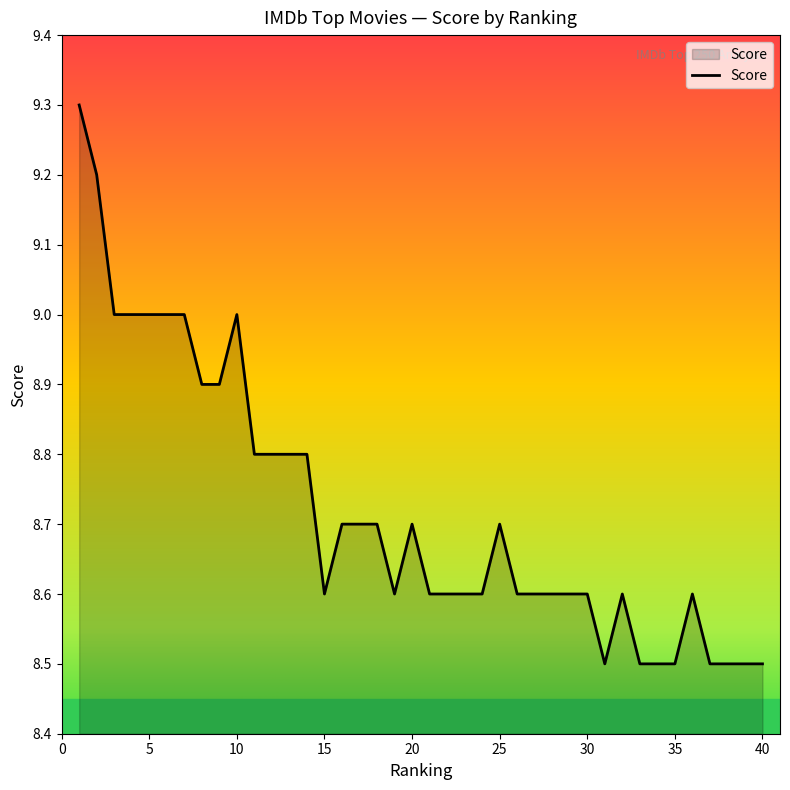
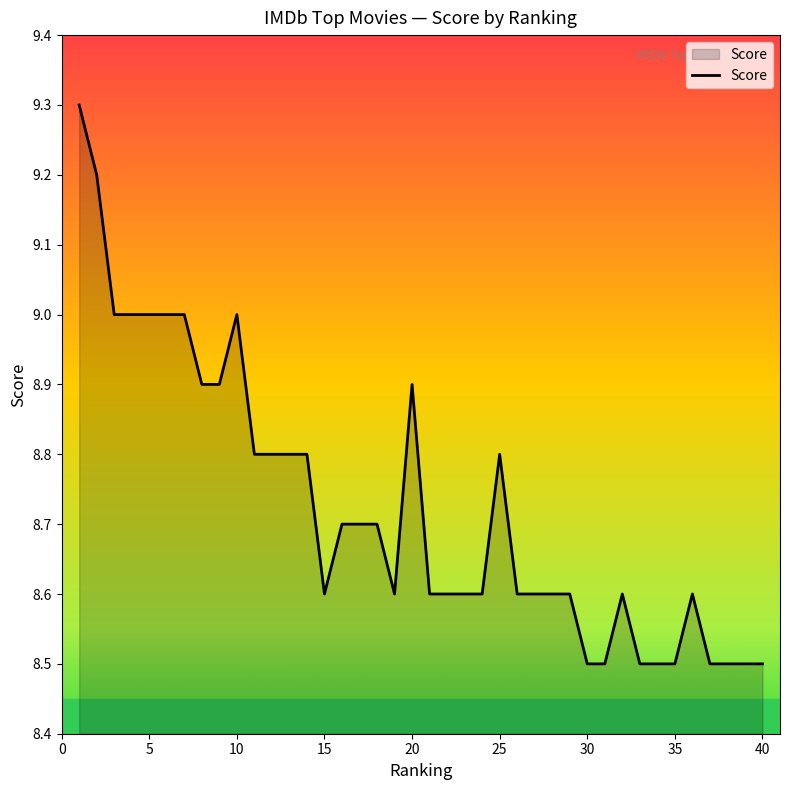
  {
    "5": 9.0,
    "10": 9.0,
    "15": 8.6,
-   "20": 8.7,
-   "25": 8.7,
-   "30": 8.6,
+   "20": 8.9,
+   "25": 8.8,
+   "30": 8.5,
    "35": 8.5,
    "40": 8.5
  }
